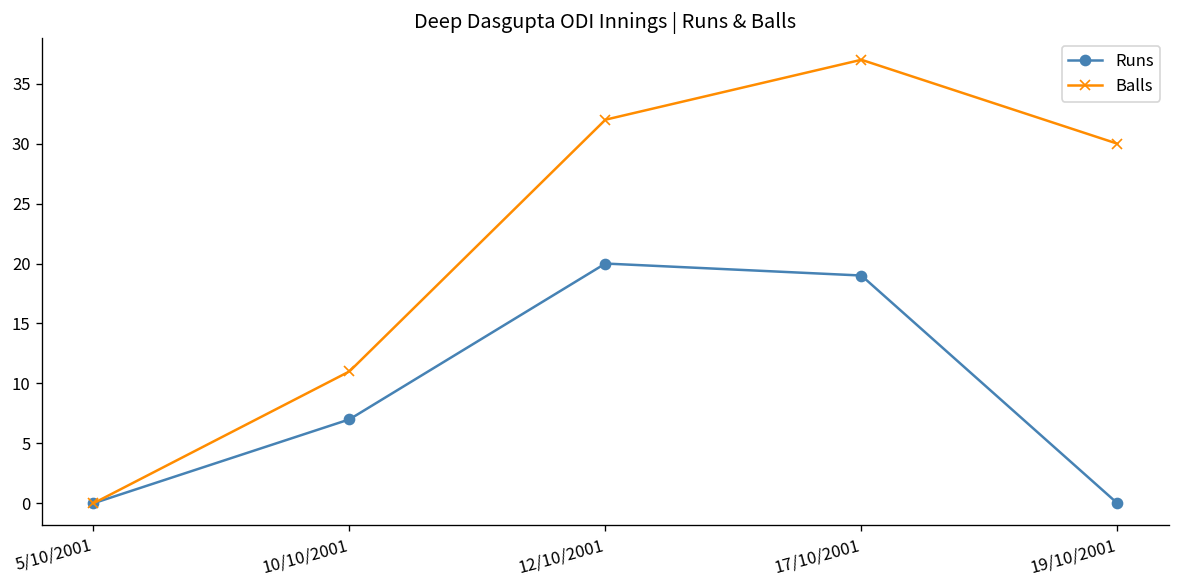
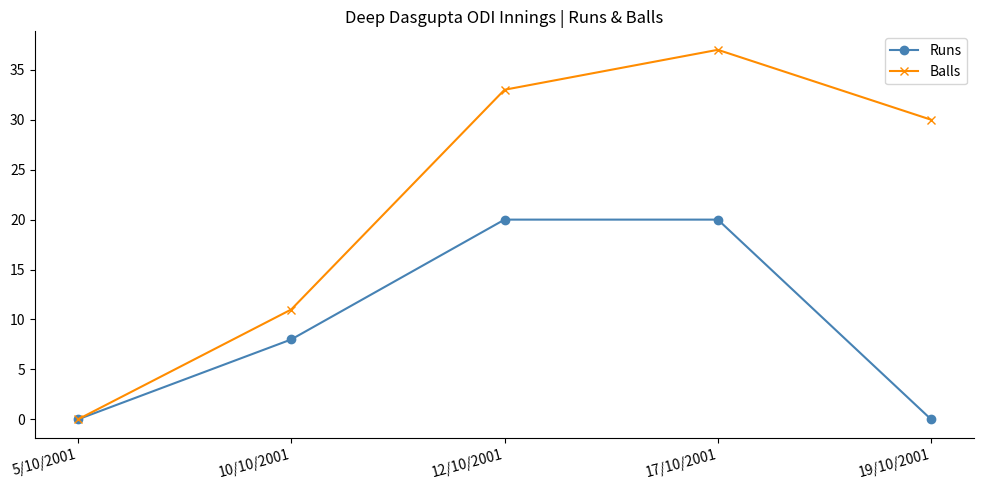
  {
    "Runs": {
-     "10/10/2001": 7,
+     "10/10/2001": 8,
      "12/10/2001": 20,
-     "17/10/2001": 19,
+     "17/10/2001": 20,
      "19/10/2001": 0
    },
    "Balls": {
      "10/10/2001": 11,
-     "12/10/2001": 32,
+     "12/10/2001": 33,
      "17/10/2001": 37,
      "19/10/2001": 30
    }
  }
